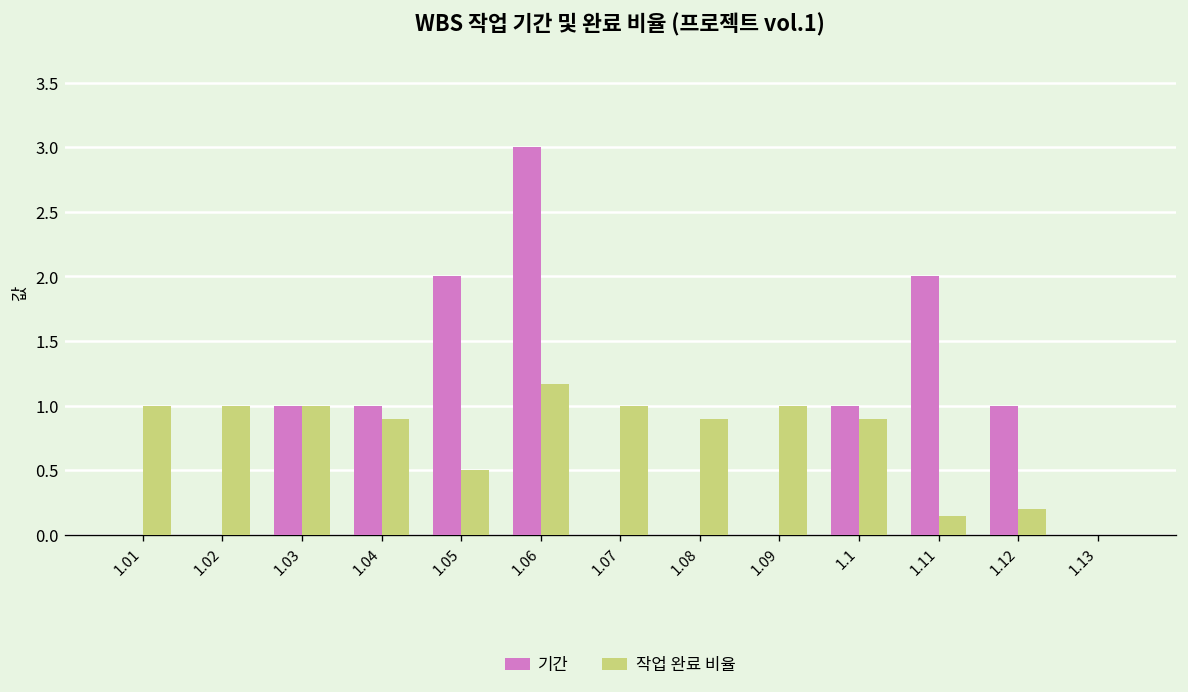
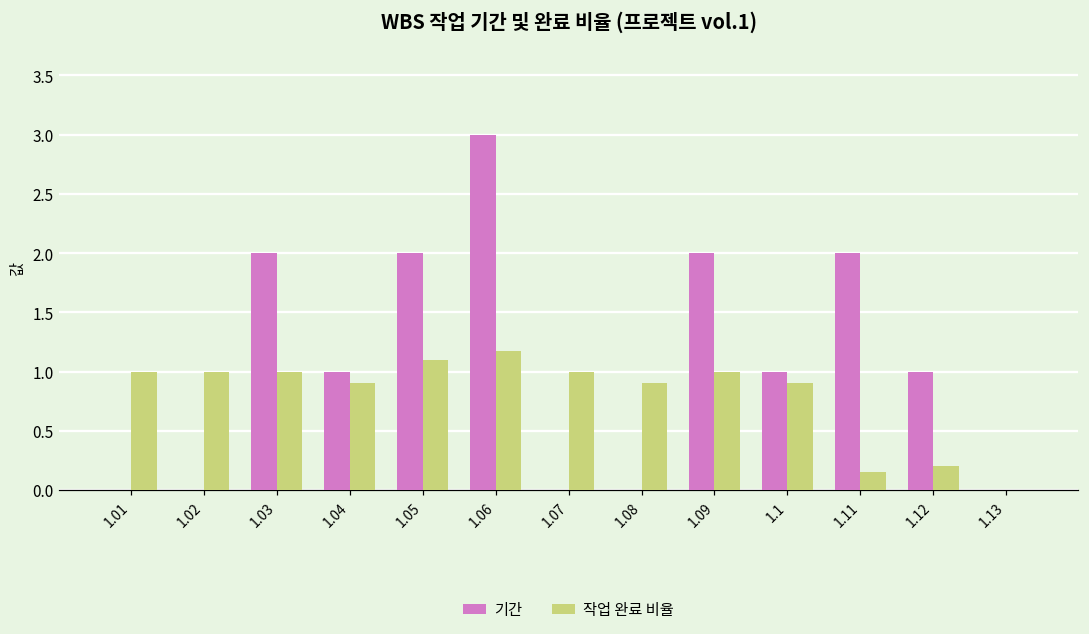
  {
    "기간": {
      "1.01": 0,
      "1.02": 0,
-     "1.03": 1,
+     "1.03": 2,
      "1.04": 1,
      "1.05": 2,
      "1.06": 3,
      "1.07": 0,
      "1.08": 0,
-     "1.09": 0,
+     "1.09": 2,
      "1.1": 1,
      "1.11": 2,
      "1.12": 1,
      "1.13": 0
    },
    "작업 완료 비율": {
      "1.01": 1.0,
      "1.02": 1.0,
      "1.03": 1.0,
      "1.04": 0.9,
-     "1.05": 0.5,
+     "1.05": 1.1,
      "1.06": 1.17,
      "1.07": 1.0,
      "1.08": 0.9,
      "1.09": 1.0,
      "1.1": 0.9,
      "1.11": 0.15,
      "1.12": 0.2,
      "1.13": 0.0
    }
  }
